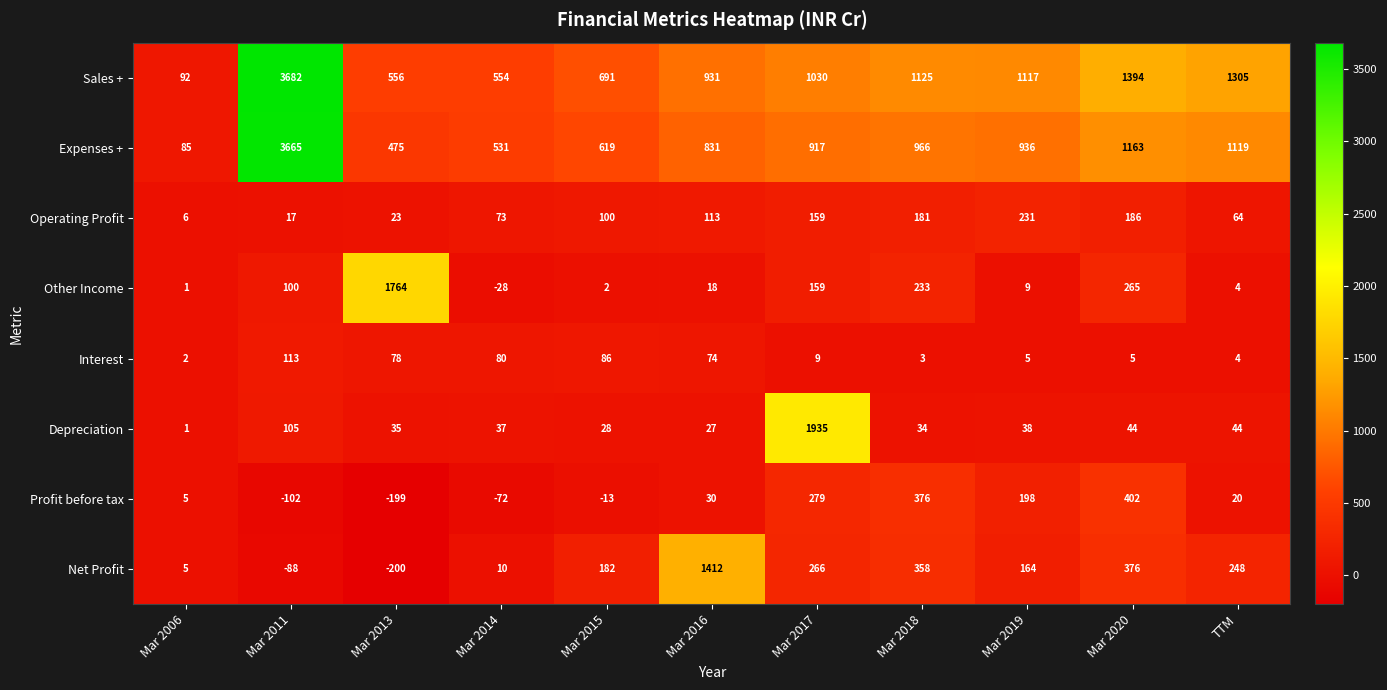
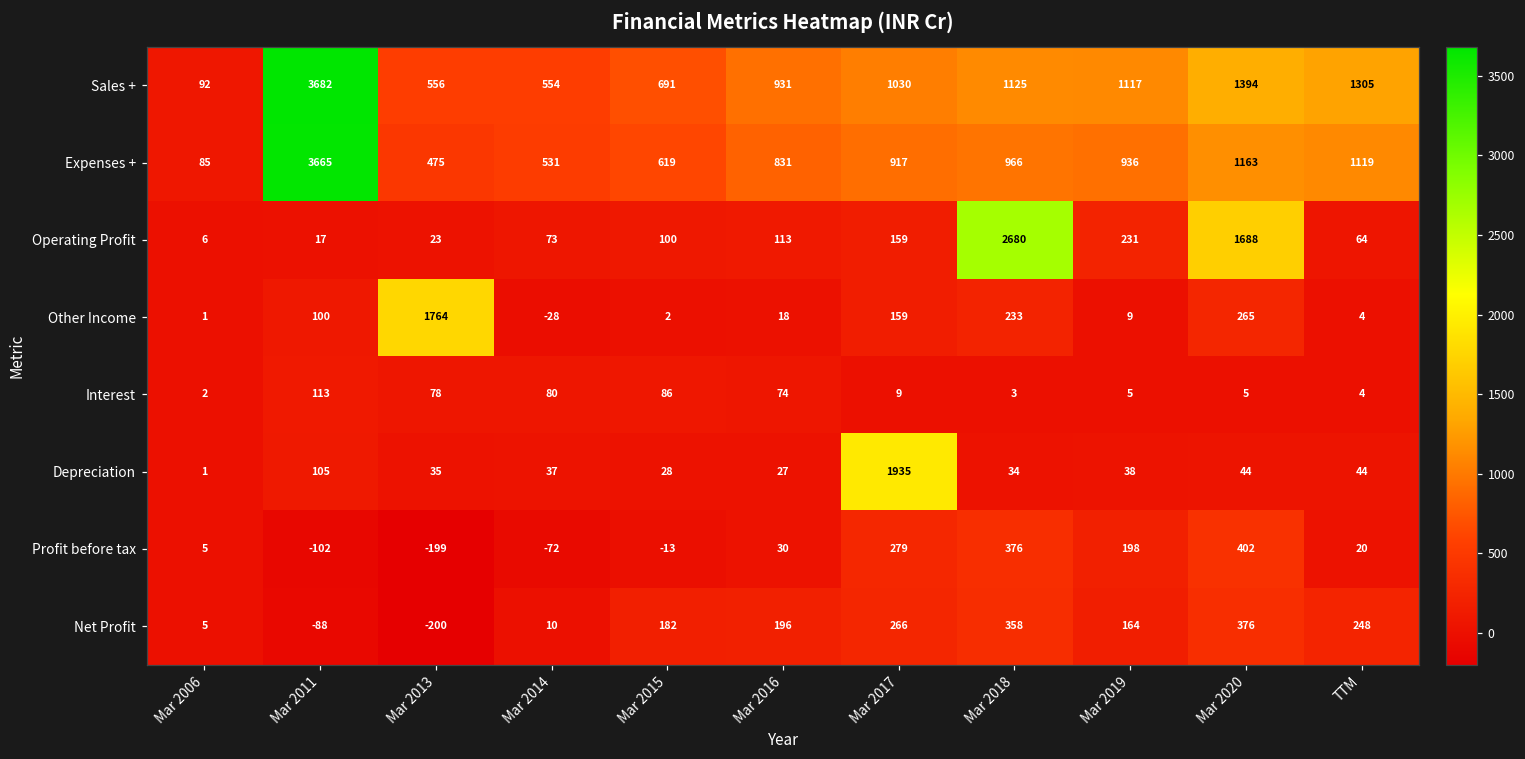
  {
    "Sales +": {
      "Mar 2006": 92,
      "Mar 2011": 3682,
      "Mar 2013": 556,
      "Mar 2014": 554,
      "Mar 2015": 691,
      "Mar 2016": 931,
      "Mar 2017": 1030,
      "Mar 2018": 1125,
      "Mar 2019": 1117,
      "Mar 2020": 1394,
      "TTM": 1305
    },
    "Expenses +": {
      "Mar 2006": 85,
      "Mar 2011": 3665,
      "Mar 2013": 475,
      "Mar 2014": 531,
      "Mar 2015": 619,
      "Mar 2016": 831,
      "Mar 2017": 917,
      "Mar 2018": 966,
      "Mar 2019": 936,
      "Mar 2020": 1163,
      "TTM": 1119
    },
    "Operating Profit": {
      "Mar 2006": 6,
      "Mar 2011": 17,
      "Mar 2013": 23,
      "Mar 2014": 73,
      "Mar 2015": 100,
      "Mar 2016": 113,
      "Mar 2017": 159,
-     "Mar 2018": 181,
+     "Mar 2018": 2680,
      "Mar 2019": 231,
-     "Mar 2020": 186,
+     "Mar 2020": 1688,
      "TTM": 64
    },
    "Other Income": {
      "Mar 2006": 1,
      "Mar 2011": 100,
      "Mar 2013": 1764,
      "Mar 2014": -28,
      "Mar 2015": 2,
      "Mar 2016": 18,
      "Mar 2017": 159,
      "Mar 2018": 233,
      "Mar 2019": 9,
      "Mar 2020": 265,
      "TTM": 4
    },
    "Interest": {
      "Mar 2006": 2,
      "Mar 2011": 113,
      "Mar 2013": 78,
      "Mar 2014": 80,
      "Mar 2015": 86,
      "Mar 2016": 74,
      "Mar 2017": 9,
      "Mar 2018": 3,
      "Mar 2019": 5,
      "Mar 2020": 5,
      "TTM": 4
    },
    "Depreciation": {
      "Mar 2006": 1,
      "Mar 2011": 105,
      "Mar 2013": 35,
      "Mar 2014": 37,
      "Mar 2015": 28,
      "Mar 2016": 27,
      "Mar 2017": 1935,
      "Mar 2018": 34,
      "Mar 2019": 38,
      "Mar 2020": 44,
      "TTM": 44
    },
    "Profit before tax": {
      "Mar 2006": 5,
      "Mar 2011": -102,
      "Mar 2013": -199,
      "Mar 2014": -72,
      "Mar 2015": -13,
      "Mar 2016": 30,
      "Mar 2017": 279,
      "Mar 2018": 376,
      "Mar 2019": 198,
      "Mar 2020": 402,
      "TTM": 20
    },
    "Net Profit": {
      "Mar 2006": 5,
      "Mar 2011": -88,
      "Mar 2013": -200,
      "Mar 2014": 10,
      "Mar 2015": 182,
-     "Mar 2016": 1412,
+     "Mar 2016": 196,
      "Mar 2017": 266,
      "Mar 2018": 358,
      "Mar 2019": 164,
      "Mar 2020": 376,
      "TTM": 248
    }
  }
